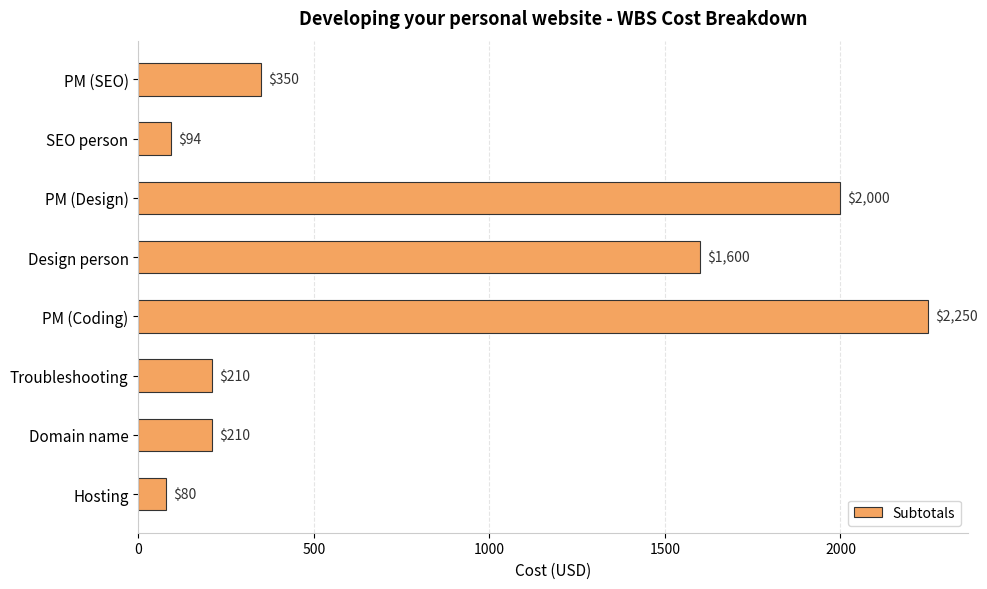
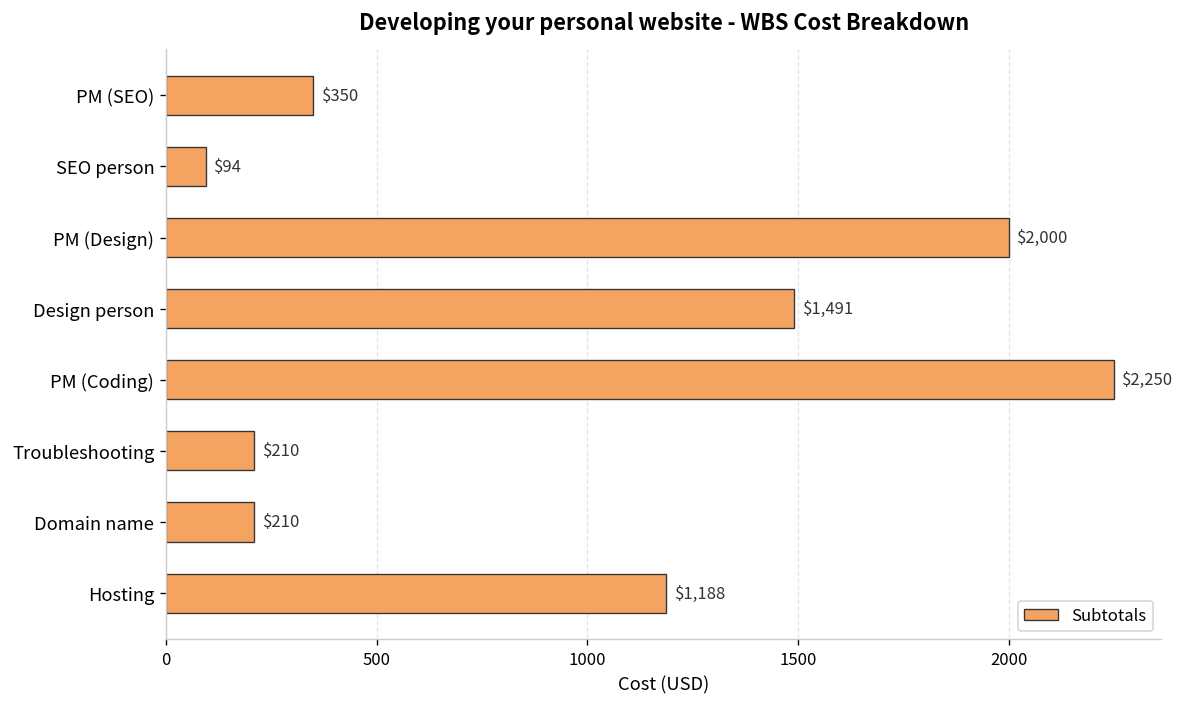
  {
    "PM (SEO)": "$350",
    "SEO person": "$94",
    "PM (Design)": "$2,000",
-   "Design person": "$1,600",
+   "Design person": "$1,491",
    "PM (Coding)": "$2,250",
    "Troubleshooting": "$210",
    "Domain name": "$210",
-   "Hosting": "$80"
+   "Hosting": "$1,188"
  }
